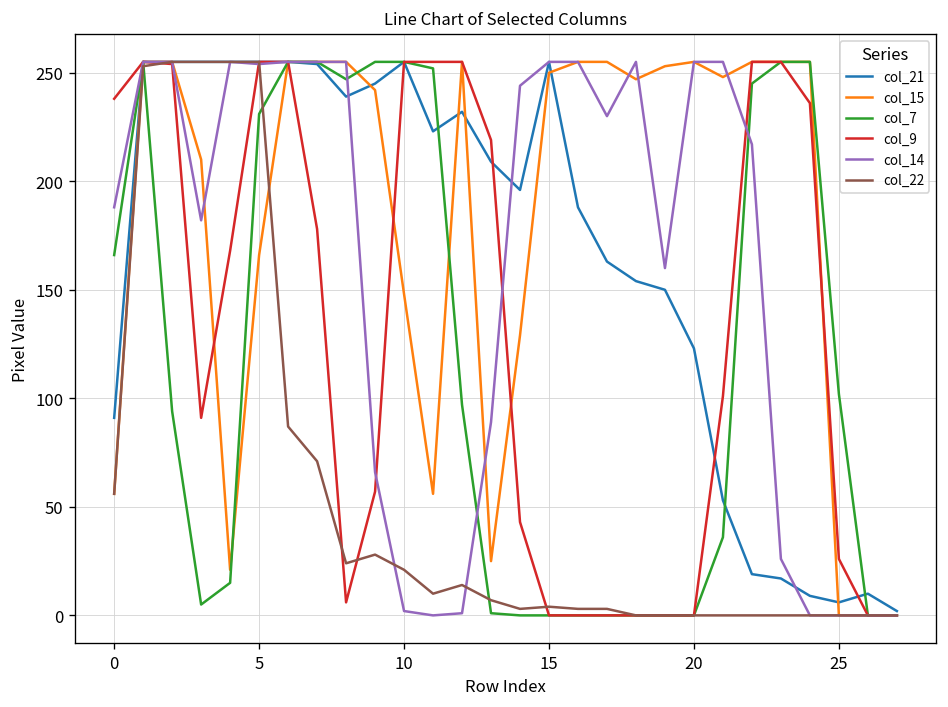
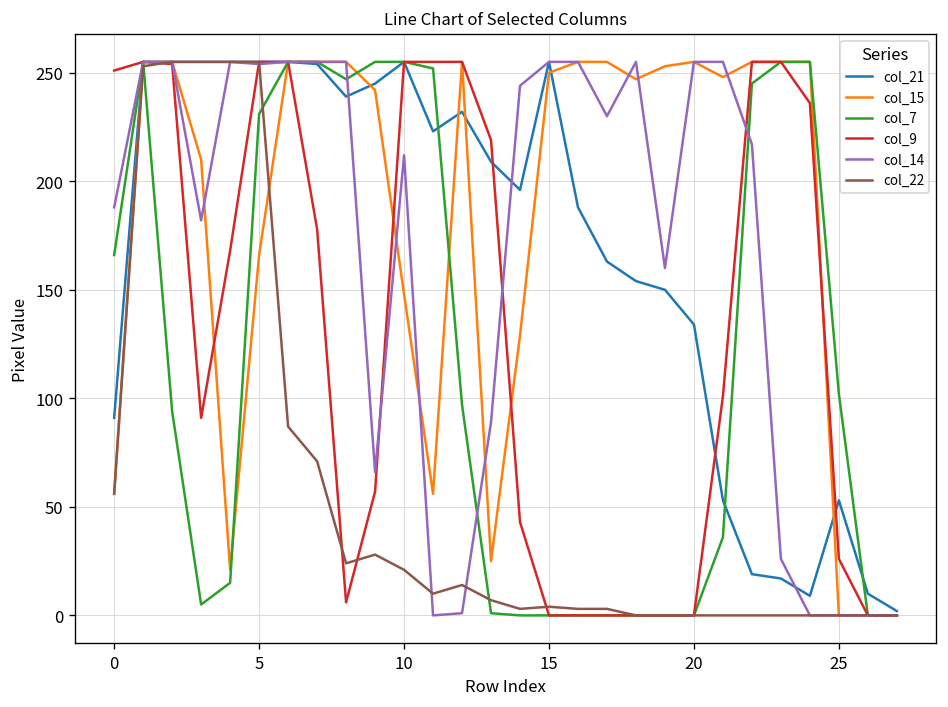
  {
    "col_21": {
      "0": 91,
-     "20": 123,
-     "25": 6
+     "20": 134,
+     "25": 53
    },
    "col_15": {
      "5": 166,
      "10": 148,
      "15": 250
    },
    "col_7": {
      "0": 166,
      "5": 231,
      "25": 102
    },
    "col_9": {
-     "0": 238,
+     "0": 251,
      "25": 26
    },
    "col_14": {
      "0": 188,
-     "10": 2
+     "10": 212
    },
    "col_22": {
      "10": 21,
      "15": 4
    }
  }
